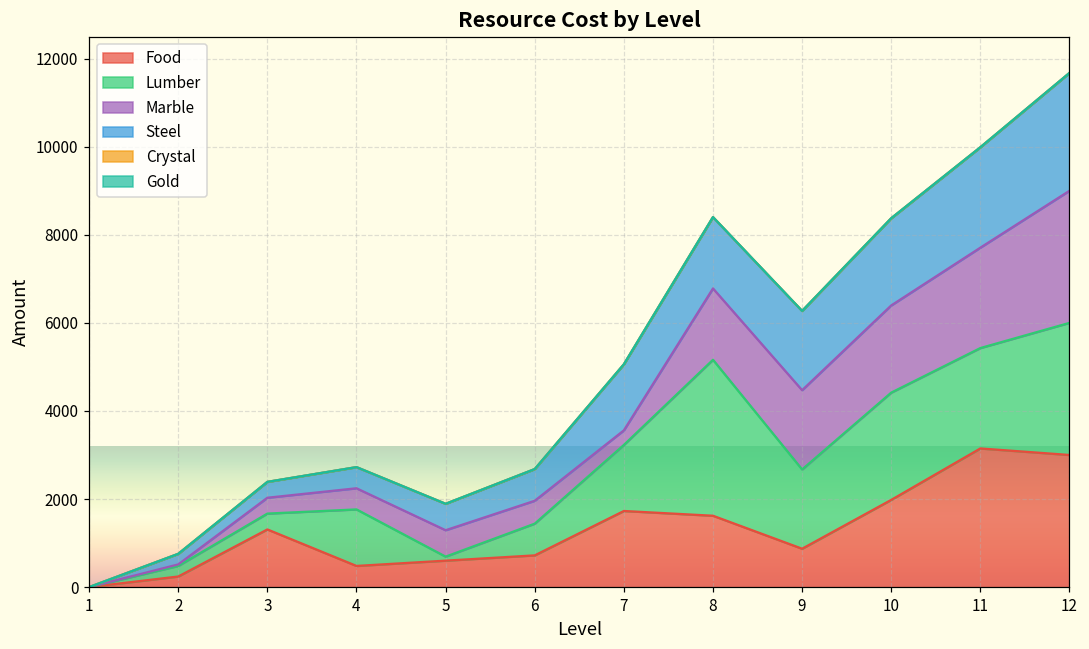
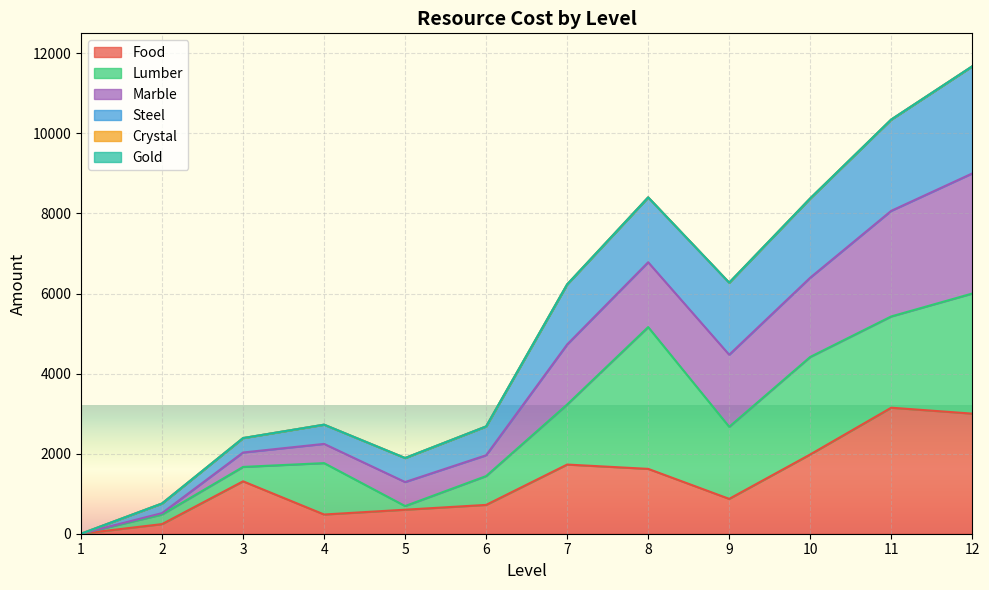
  {
    "Food": {
      "2": 200,
      "3": 1300,
      "4": 500,
      "5": 600,
      "6": 700,
      "7": 1700,
      "8": 1600,
      "9": 900,
      "10": 2000,
      "11": 3100,
      "12": 3000
    },
    "Marble": {
      "3": 400,
      "4": 500,
      "5": 600,
      "6": 500,
-     "7": 300,
+     "7": 1500,
      "8": 1600,
      "9": 1800,
      "10": 2000,
-     "11": 2300,
+     "11": 2600,
      "12": 3000
    }
  }
